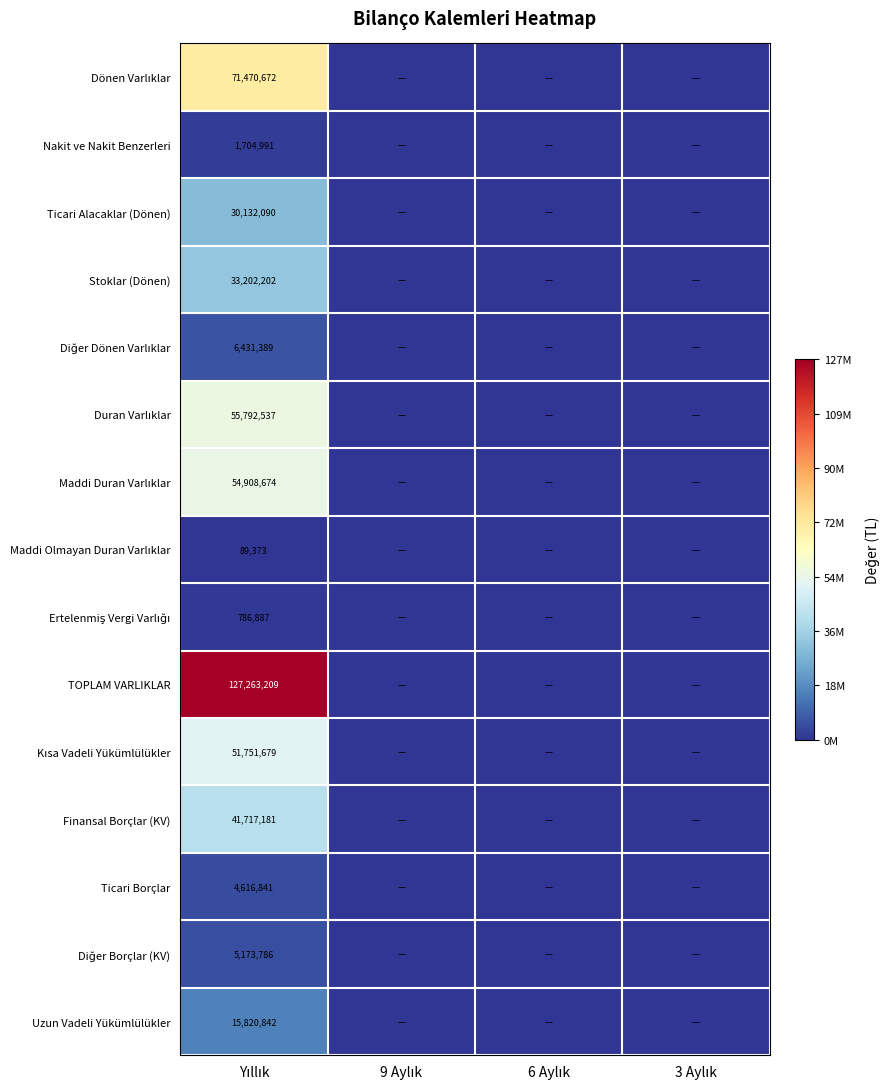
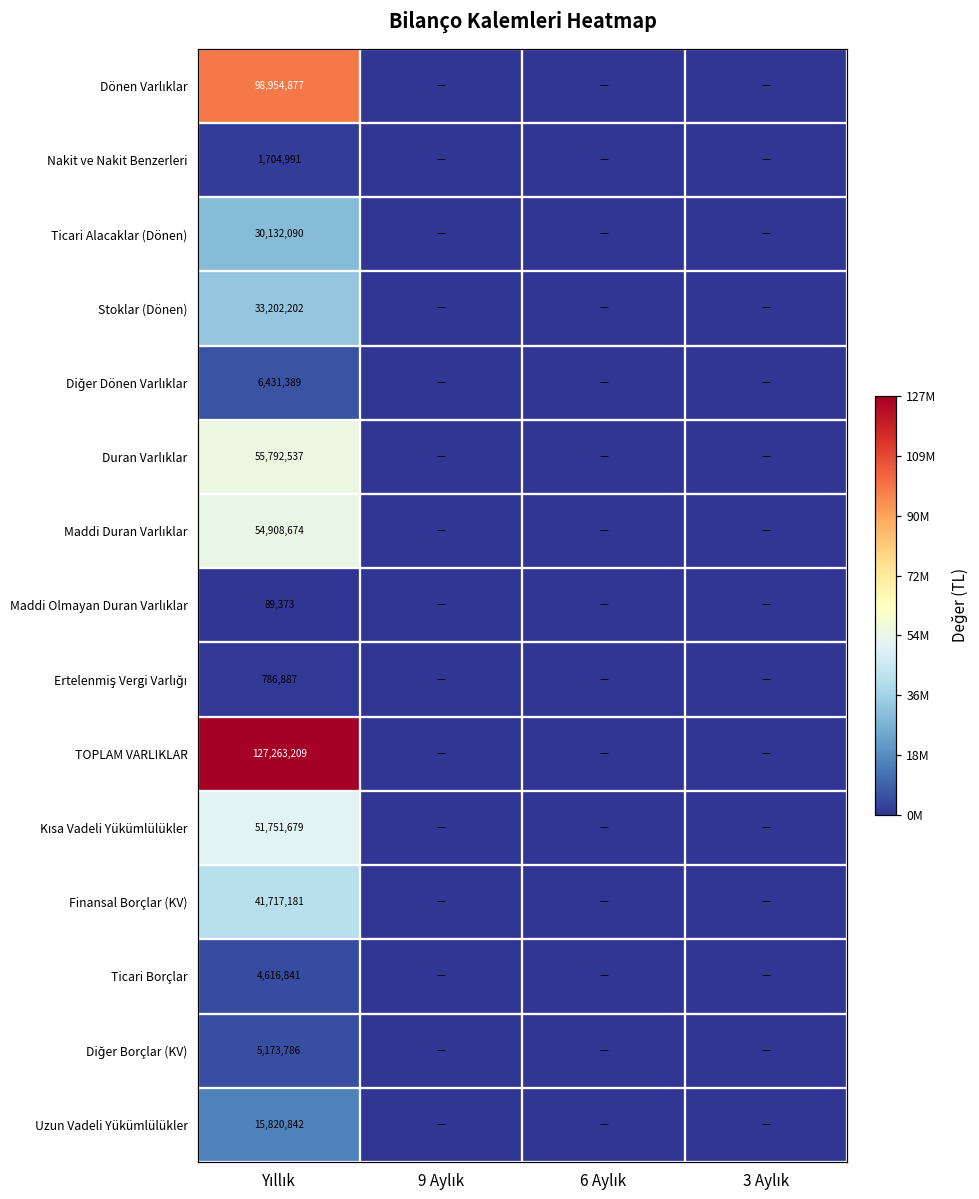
  {
    "Dönen Varlıklar": {
-     "Yıllık": "71,470,672"
+     "Yıllık": "98,954,877"
    },
    "Nakit ve Nakit Benzerleri": {
      "Yıllık": "1,704,991"
    },
    "Ticari Alacaklar (Dönen)": {
      "Yıllık": "30,132,090"
    },
    "Stoklar (Dönen)": {
      "Yıllık": "33,202,202"
    },
    "Diğer Dönen Varlıklar": {
      "Yıllık": "6,431,389"
    },
    "Duran Varlıklar": {
      "Yıllık": "55,792,537"
    },
    "Maddi Duran Varlıklar": {
      "Yıllık": "54,908,674"
    },
    "Maddi Olmayan Duran Varlıklar": {
      "Yıllık": "89,373"
    },
    "Ertelenmiş Vergi Varlığı": {
      "Yıllık": "786,887"
    },
    "TOPLAM VARLIKLAR": {
      "Yıllık": "127,263,209"
    },
    "Kısa Vadeli Yükümlülükler": {
      "Yıllık": "51,751,679"
    },
    "Finansal Borçlar (KV)": {
      "Yıllık": "41,717,181"
    },
    "Ticari Borçlar": {
      "Yıllık": "4,616,841"
    },
    "Diğer Borçlar (KV)": {
      "Yıllık": "5,173,786"
    },
    "Uzun Vadeli Yükümlülükler": {
      "Yıllık": "15,820,842"
    }
  }
